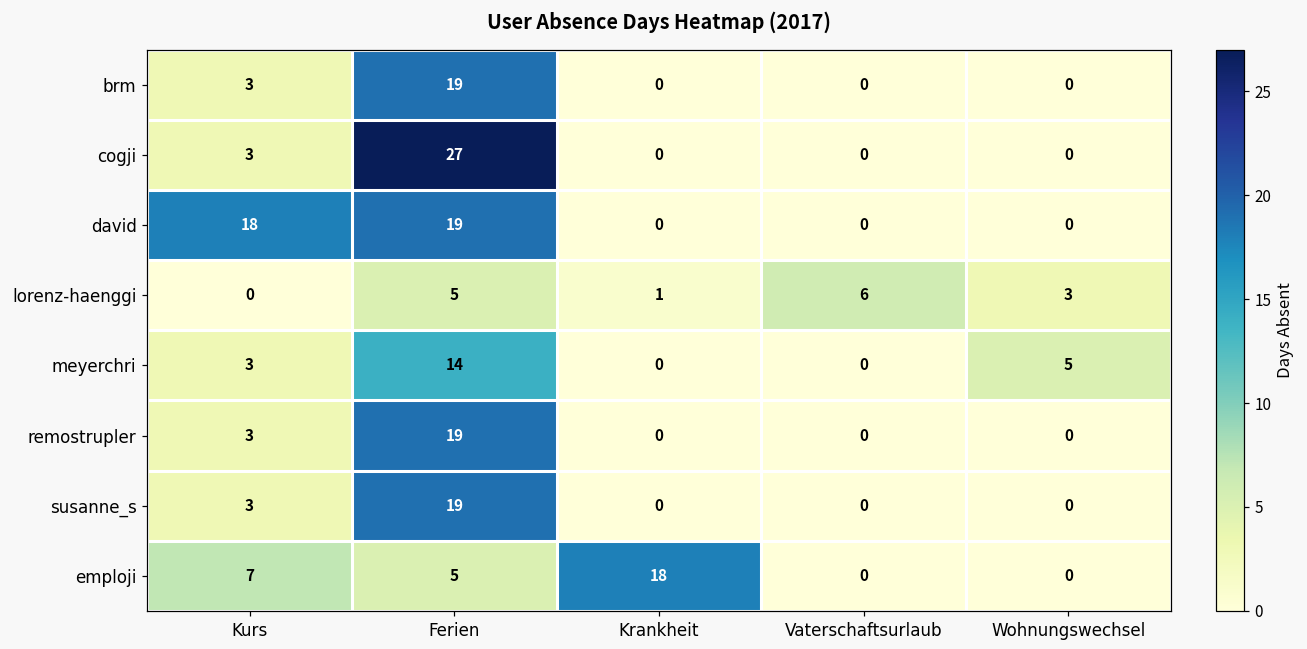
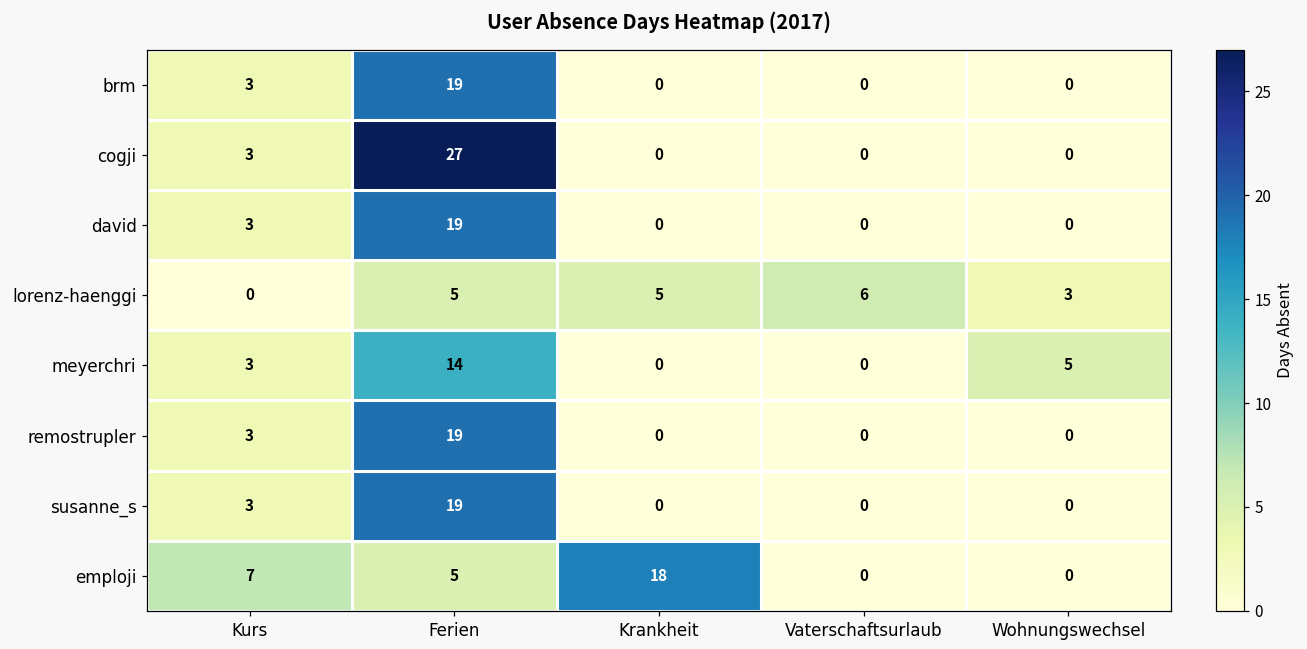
  {
    "brm": {
      "Kurs": 3,
      "Ferien": 19,
      "Krankheit": 0,
      "Vaterschaftsurlaub": 0,
      "Wohnungswechsel": 0
    },
    "cogji": {
      "Kurs": 3,
      "Ferien": 27,
      "Krankheit": 0,
      "Vaterschaftsurlaub": 0,
      "Wohnungswechsel": 0
    },
    "david": {
-     "Kurs": 18,
+     "Kurs": 3,
      "Ferien": 19,
      "Krankheit": 0,
      "Vaterschaftsurlaub": 0,
      "Wohnungswechsel": 0
    },
    "lorenz-haenggi": {
      "Kurs": 0,
      "Ferien": 5,
-     "Krankheit": 1,
+     "Krankheit": 5,
      "Vaterschaftsurlaub": 6,
      "Wohnungswechsel": 3
    },
    "meyerchri": {
      "Kurs": 3,
      "Ferien": 14,
      "Krankheit": 0,
      "Vaterschaftsurlaub": 0,
      "Wohnungswechsel": 5
    },
    "remostrupler": {
      "Kurs": 3,
      "Ferien": 19,
      "Krankheit": 0,
      "Vaterschaftsurlaub": 0,
      "Wohnungswechsel": 0
    },
    "susanne_s": {
      "Kurs": 3,
      "Ferien": 19,
      "Krankheit": 0,
      "Vaterschaftsurlaub": 0,
      "Wohnungswechsel": 0
    },
    "emploji": {
      "Kurs": 7,
      "Ferien": 5,
      "Krankheit": 18,
      "Vaterschaftsurlaub": 0,
      "Wohnungswechsel": 0
    }
  }
